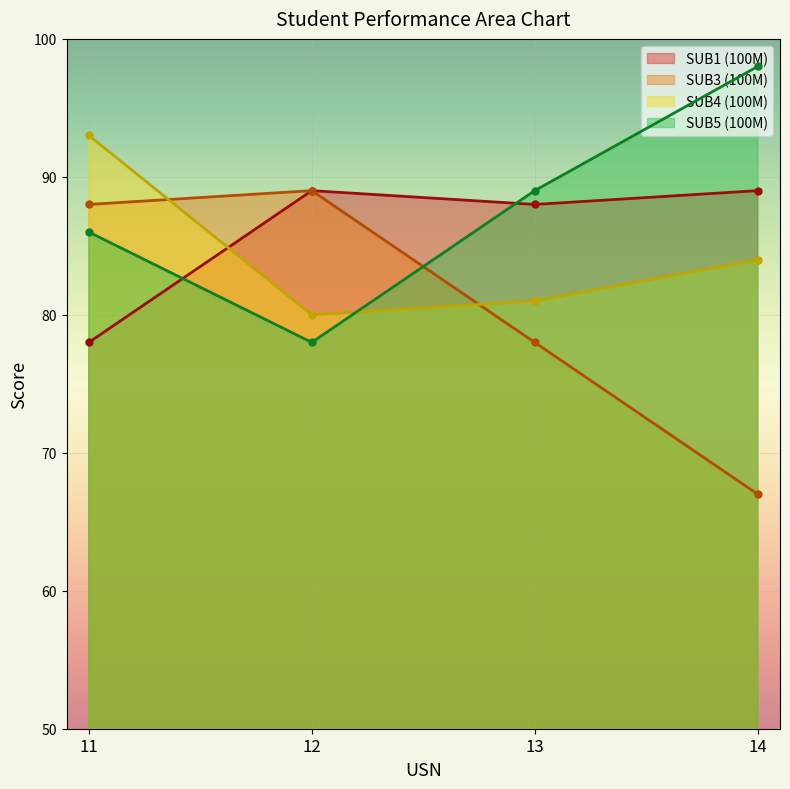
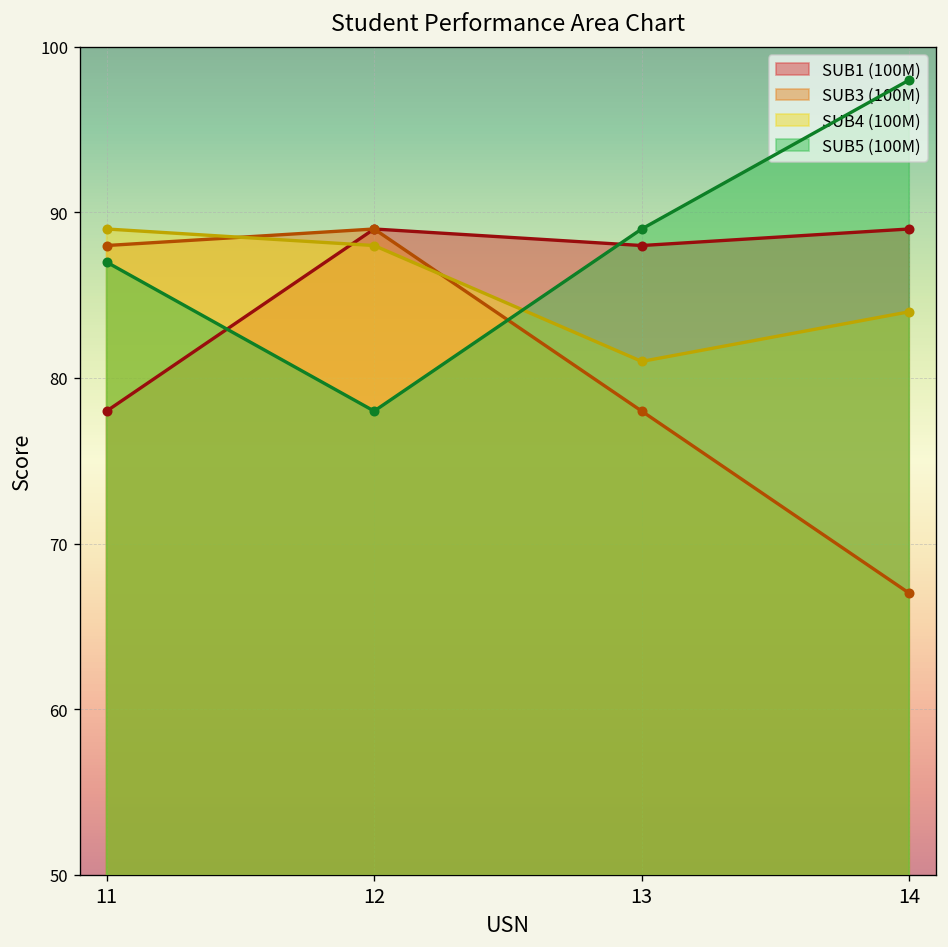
  {
    "SUB4 (100M)": {
-     "11": 93,
-     "12": 80,
+     "11": 89,
+     "12": 88,
      "13": 81,
      "14": 84
    },
    "SUB5 (100M)": {
-     "11": 86,
+     "11": 87,
      "12": 78,
      "13": 89
    }
  }
